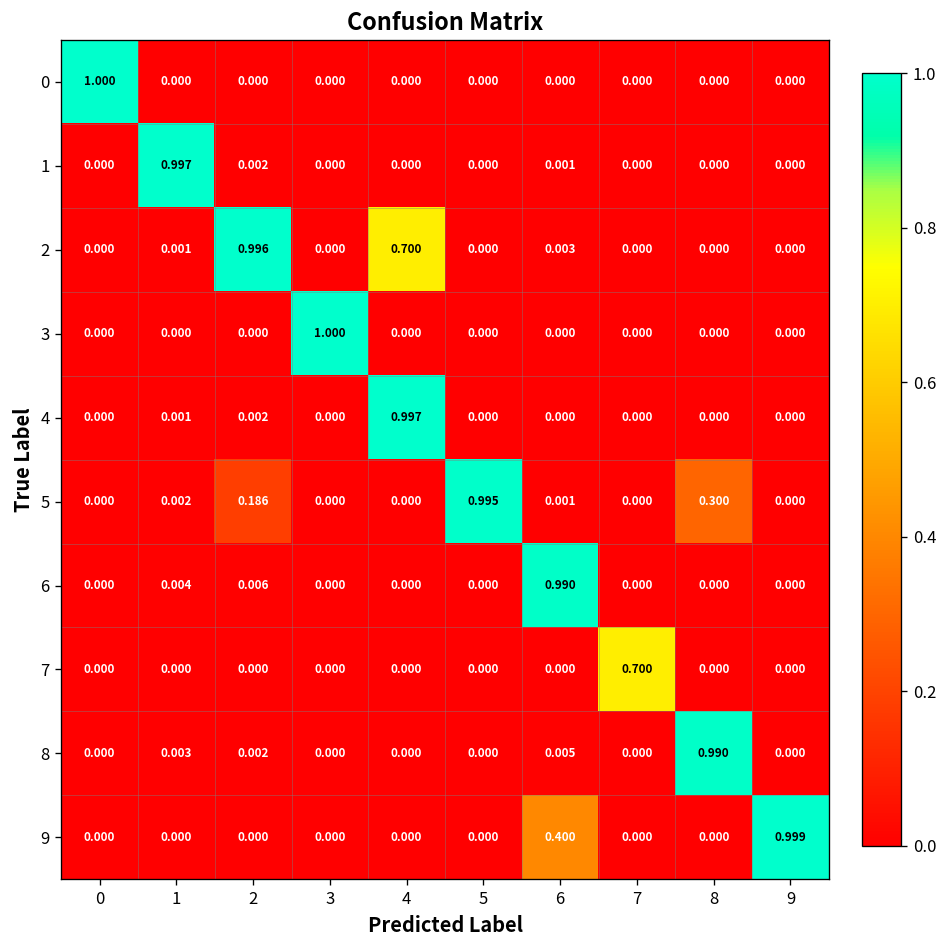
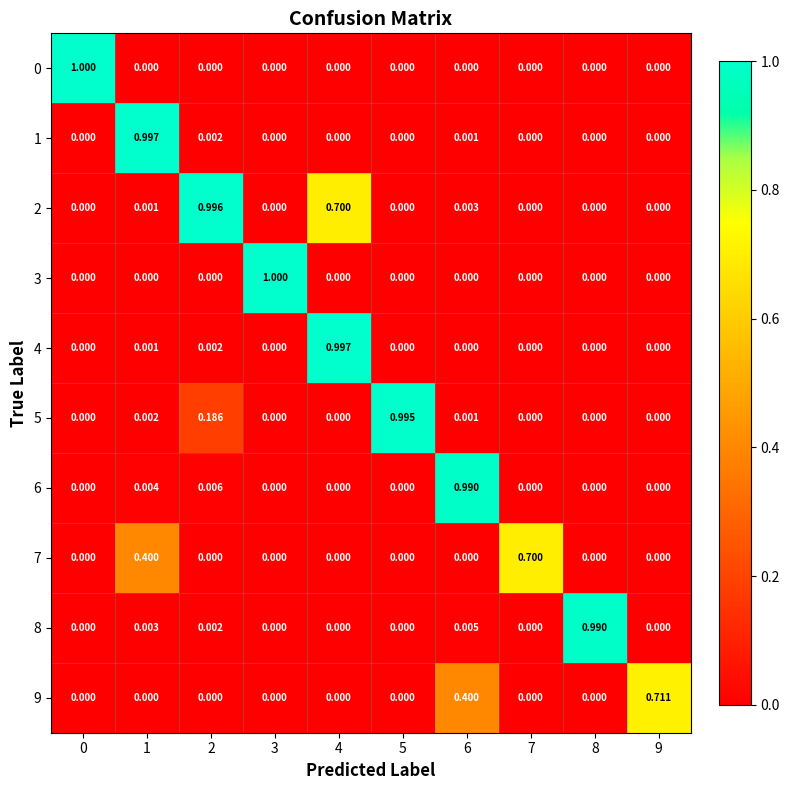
  {
    "0": {
      "0": 1.000,
      "1": 0.000,
      "2": 0.000,
      "3": 0.000,
      "4": 0.000,
      "5": 0.000,
      "6": 0.000,
      "7": 0.000,
      "8": 0.000,
      "9": 0.000
    },
    "1": {
      "0": 0.000,
      "1": 0.997,
      "2": 0.002,
      "3": 0.000,
      "4": 0.000,
      "5": 0.000,
      "6": 0.001,
      "7": 0.000,
      "8": 0.000,
      "9": 0.000
    },
    "2": {
      "0": 0.000,
      "1": 0.001,
      "2": 0.996,
      "3": 0.000,
      "4": 0.700,
      "5": 0.000,
      "6": 0.003,
      "7": 0.000,
      "8": 0.000,
      "9": 0.000
    },
    "3": {
      "0": 0.000,
      "1": 0.000,
      "2": 0.000,
      "3": 1.000,
      "4": 0.000,
      "5": 0.000,
      "6": 0.000,
      "7": 0.000,
      "8": 0.000,
      "9": 0.000
    },
    "4": {
      "0": 0.000,
      "1": 0.001,
      "2": 0.002,
      "3": 0.000,
      "4": 0.997,
      "5": 0.000,
      "6": 0.000,
      "7": 0.000,
      "8": 0.000,
      "9": 0.000
    },
    "5": {
      "0": 0.000,
      "1": 0.002,
      "2": 0.186,
      "3": 0.000,
      "4": 0.000,
      "5": 0.995,
      "6": 0.001,
      "7": 0.000,
-     "8": 0.300,
+     "8": 0.000,
      "9": 0.000
    },
    "6": {
      "0": 0.000,
      "1": 0.004,
      "2": 0.006,
      "3": 0.000,
      "4": 0.000,
      "5": 0.000,
      "6": 0.990,
      "7": 0.000,
      "8": 0.000,
      "9": 0.000
    },
    "7": {
      "0": 0.000,
-     "1": 0.000,
+     "1": 0.400,
      "2": 0.000,
      "3": 0.000,
      "4": 0.000,
      "5": 0.000,
      "6": 0.000,
      "7": 0.700,
      "8": 0.000,
      "9": 0.000
    },
    "8": {
      "0": 0.000,
      "1": 0.003,
      "2": 0.002,
      "3": 0.000,
      "4": 0.000,
      "5": 0.000,
      "6": 0.005,
      "7": 0.000,
      "8": 0.990,
      "9": 0.000
    },
    "9": {
      "0": 0.000,
      "1": 0.000,
      "2": 0.000,
      "3": 0.000,
      "4": 0.000,
      "5": 0.000,
      "6": 0.400,
      "7": 0.000,
      "8": 0.000,
-     "9": 0.999
+     "9": 0.711
    }
  }
